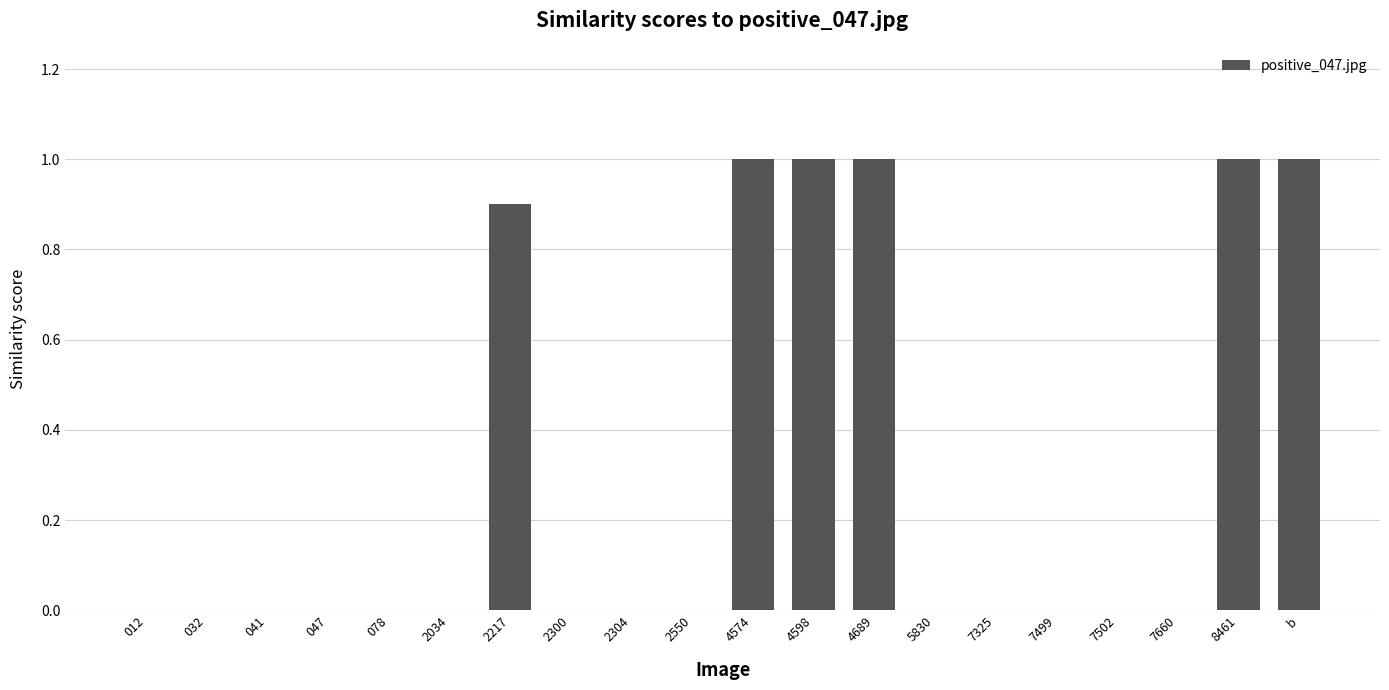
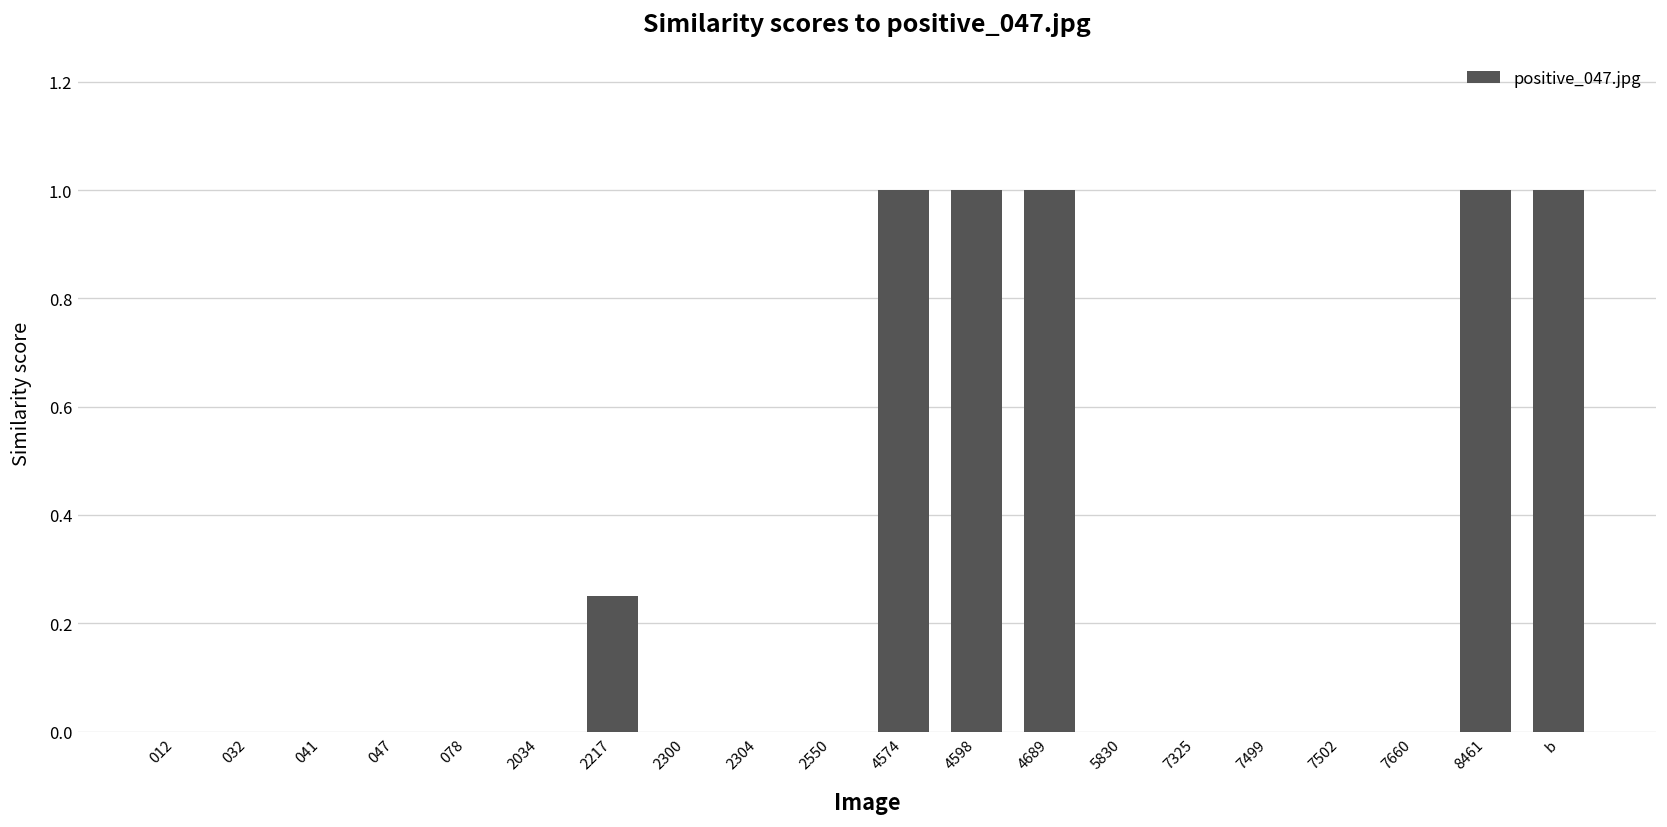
  {
    "012": 0.00,
    "032": 0.00,
    "041": 0.00,
    "047": 0.00,
    "078": 0.00,
    "2034": 0.00,
-   "2217": 0.90,
+   "2217": 0.25,
    "2300": 0.00,
    "2304": 0.00,
    "2550": 0.00,
    "4574": 1.00,
    "4598": 1.00,
    "4689": 1.00,
    "5830": 0.00,
    "7325": 0.00,
    "7499": 0.00,
    "7502": 0.00,
    "7660": 0.00,
    "8461": 1.00,
    "b": 1.00
  }
